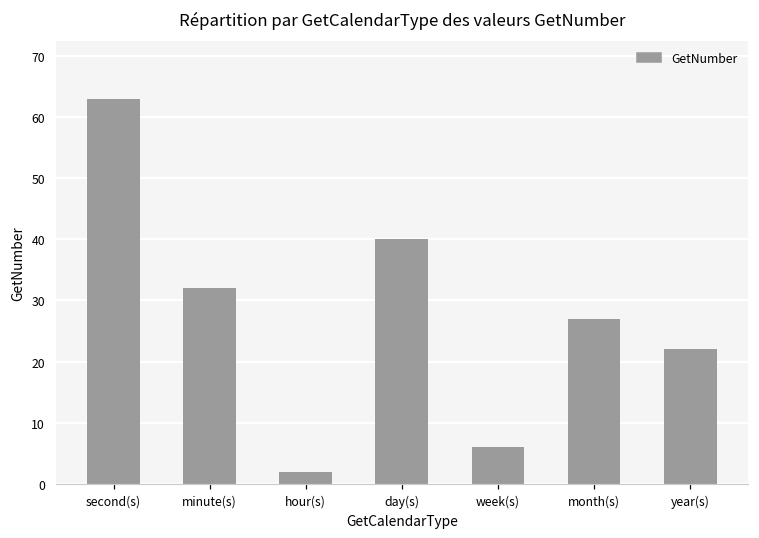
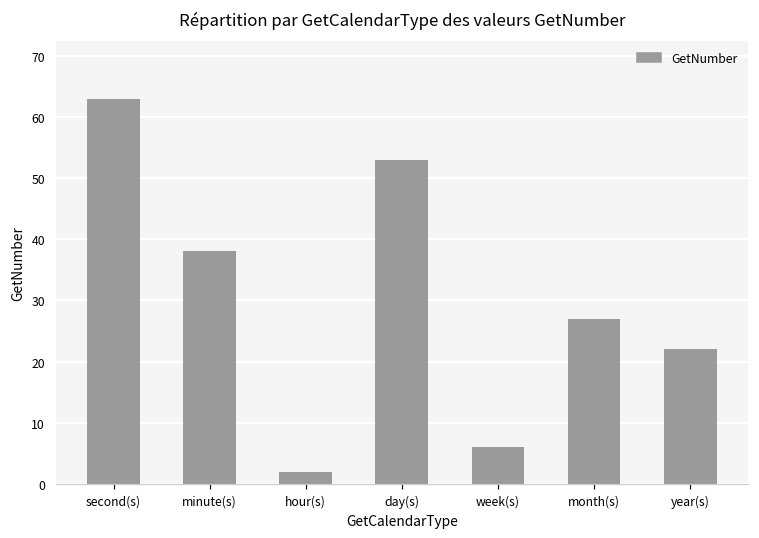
  {
    "second(s)": 63,
-   "minute(s)": 32,
+   "minute(s)": 38,
    "hour(s)": 2,
-   "day(s)": 40,
+   "day(s)": 53,
    "week(s)": 6,
    "month(s)": 27,
    "year(s)": 22
  }
